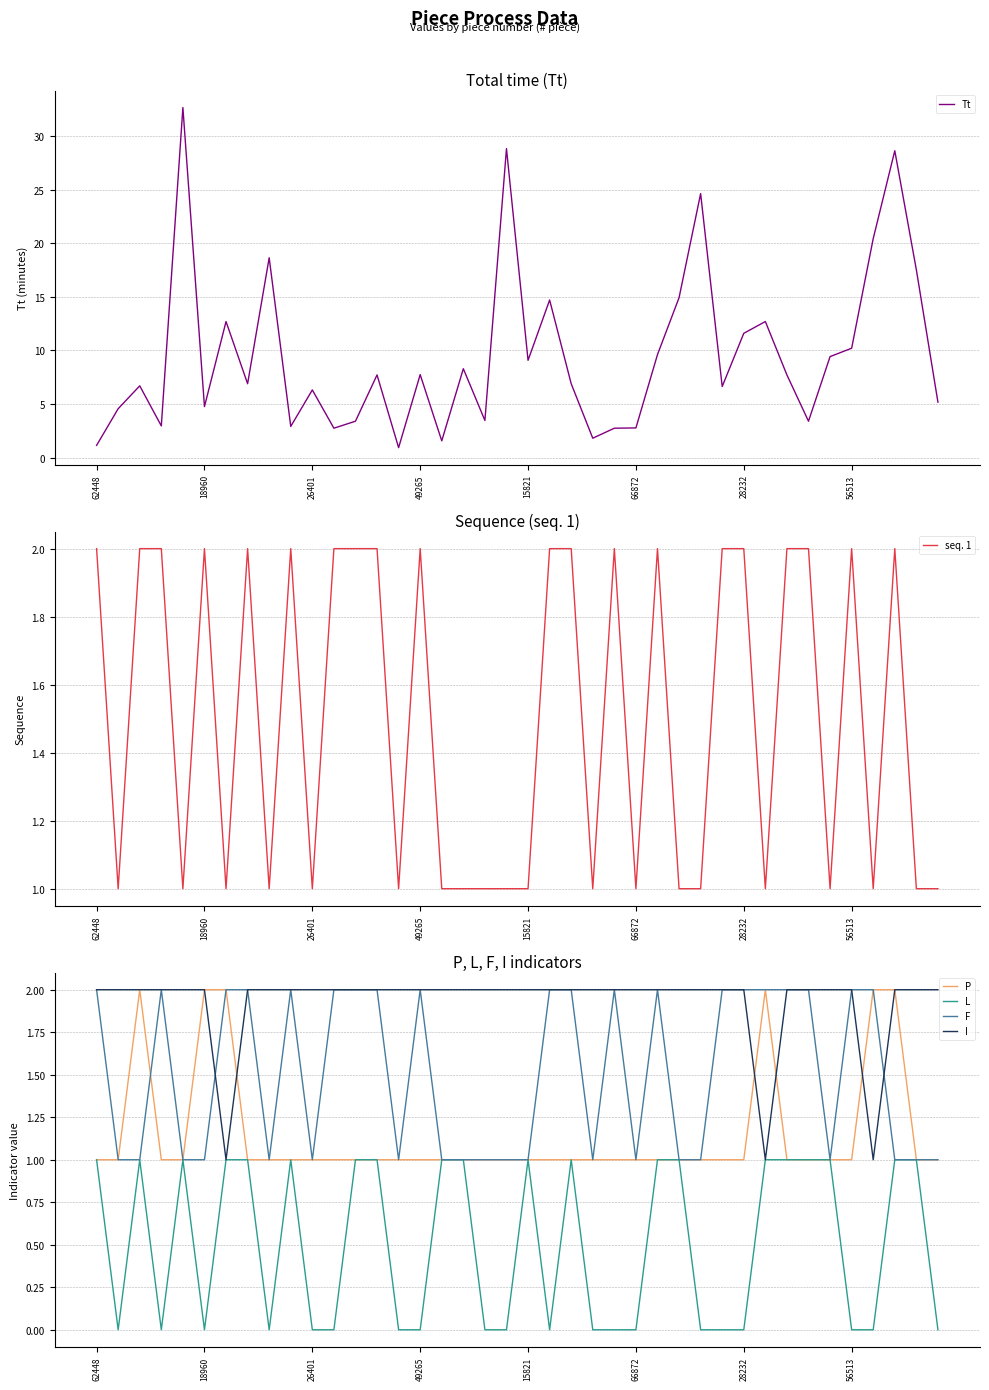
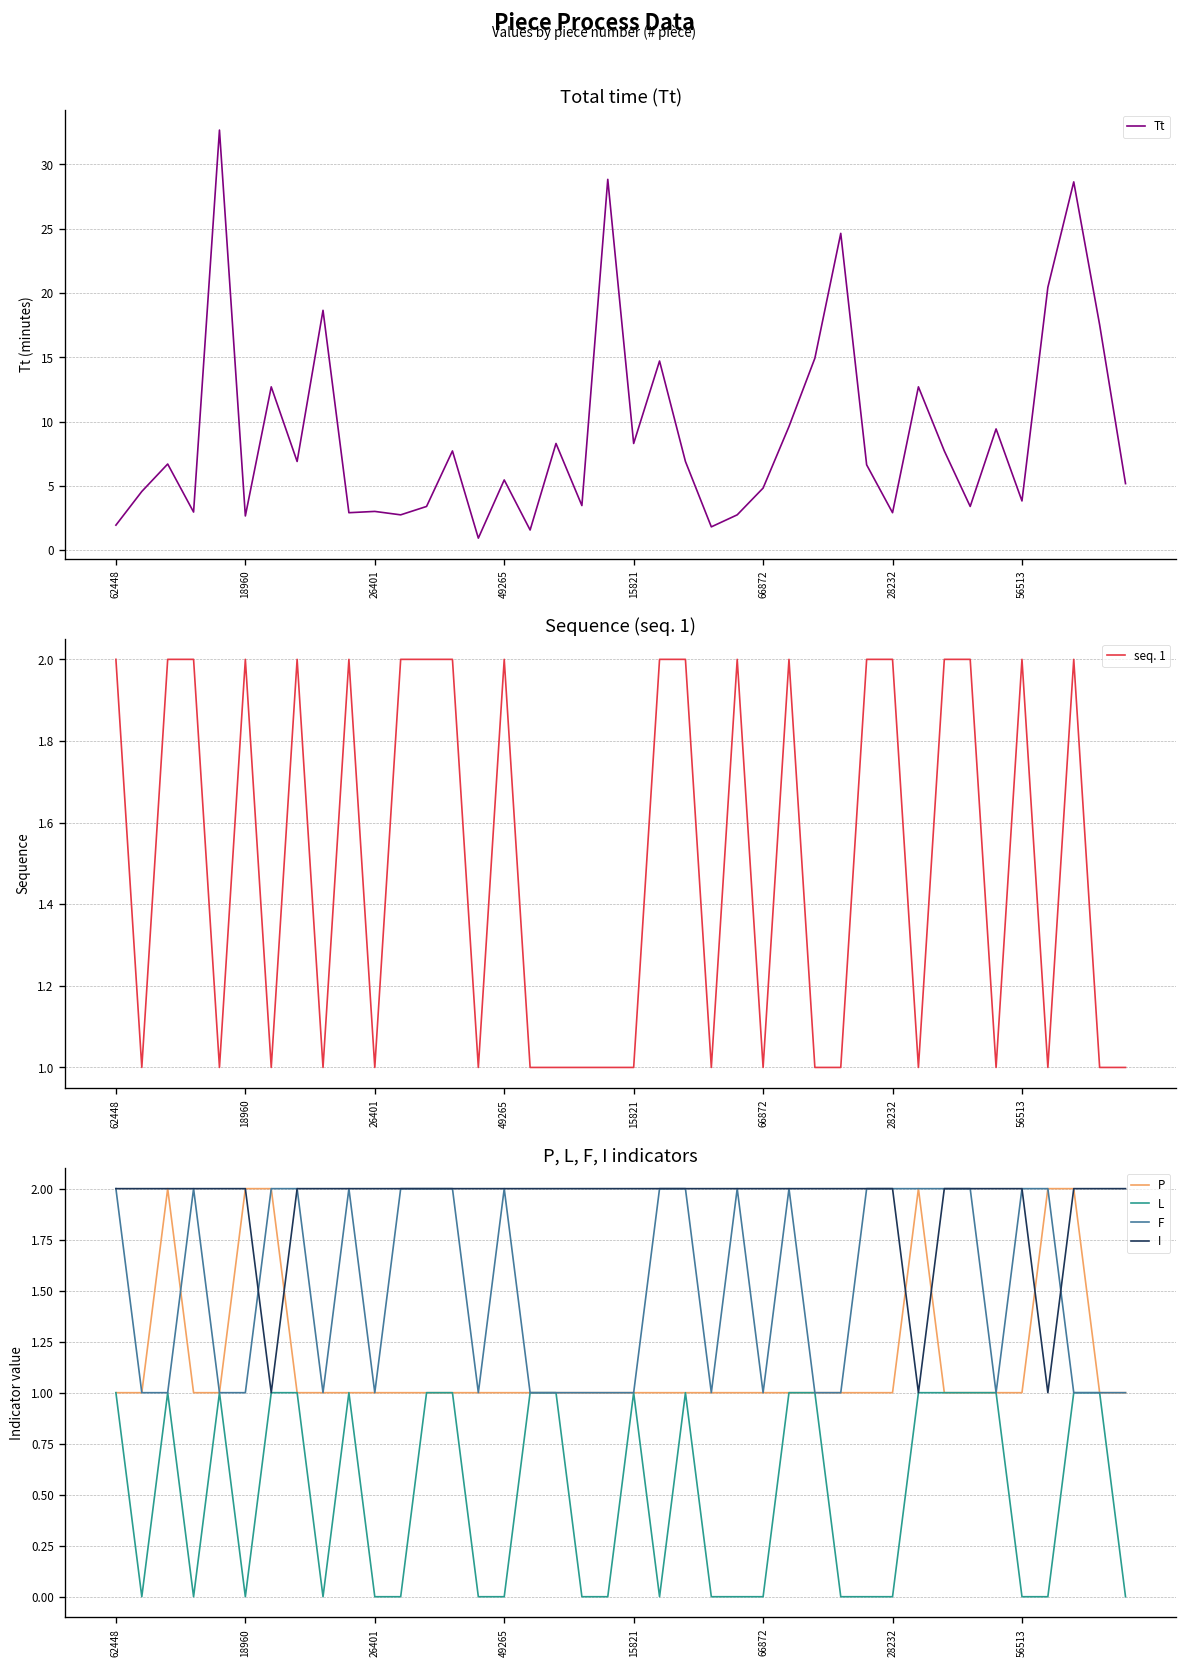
  {
    "Total time (Tt)": {
-     "62448": 1.1,
-     "18960": 4.8,
-     "26401": 6.3,
-     "49265": 7.7,
-     "15821": 9.1,
-     "66872": 2.8,
-     "28232": 11.6,
-     "56513": 10.2
+     "62448": 1.9,
+     "18960": 2.7,
+     "26401": 3.0,
+     "49265": 5.5,
+     "15821": 8.3,
+     "66872": 4.8,
+     "28232": 2.9,
+     "56513": 3.8
    },
    "Sequence (seq. 1)": {
      "62448": 2.00,
      "18960": 2.00,
      "26401": 1.00,
      "49265": 2.00,
      "15821": 1.00,
      "66872": 1.00,
      "28232": 2.00,
      "56513": 2.00
    },
    "P, L, F, I indicators": {
      "P": {
        "49265": 1.00,
        "28232": 1.00,
        "56513": 1.00
      },
      "I": {
        "26401": 2.00,
        "15821": 2.00,
        "66872": 2.00
      }
    }
  }
